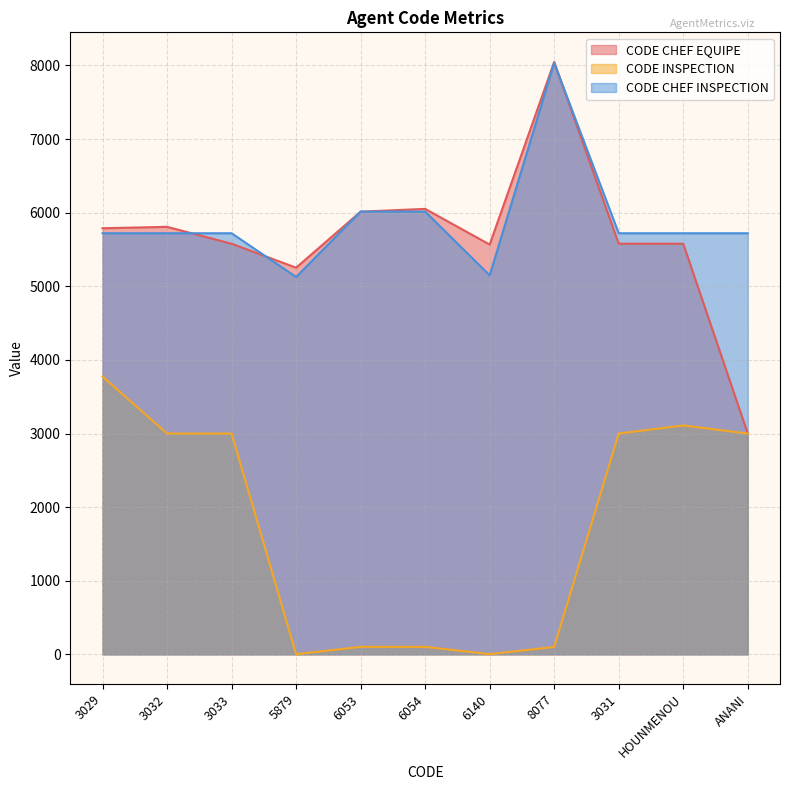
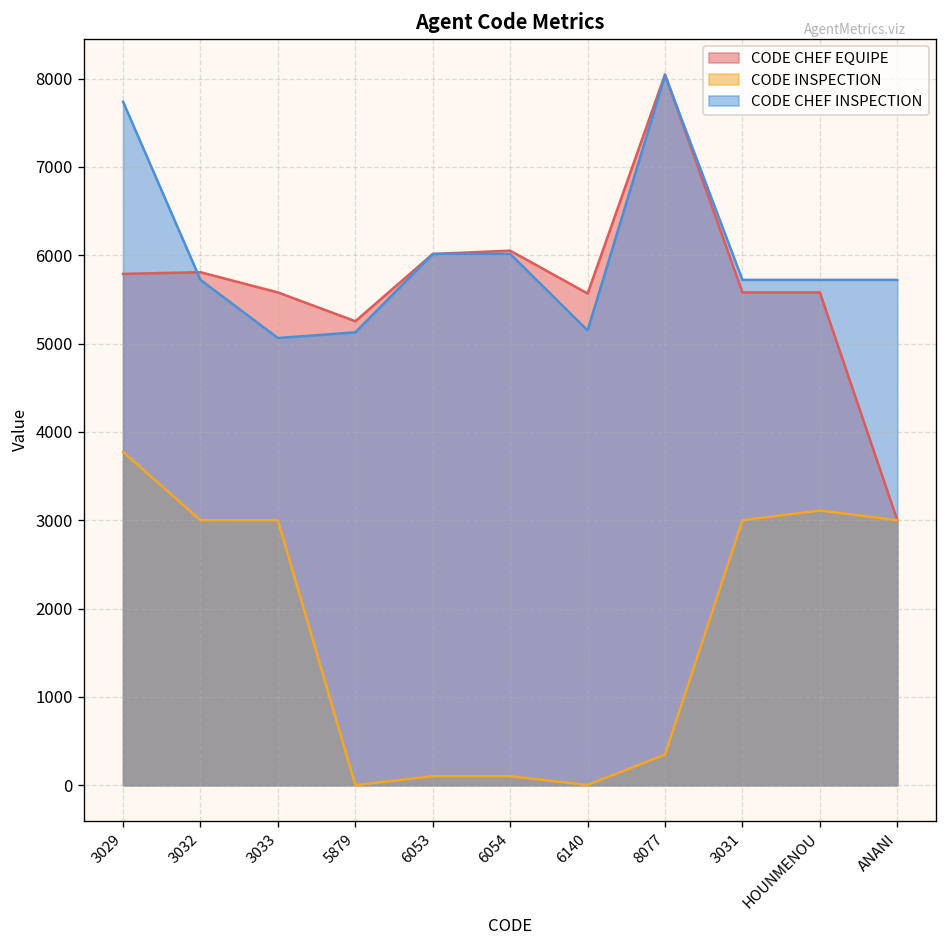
  {
    "CODE CHEF EQUIPE": {
      "3029": 5800,
      "3032": 5800,
      "3033": 5600,
      "5879": 5300,
      "6054": 6100,
      "6140": 5600,
      "3031": 5600,
      "HOUNMENOU": 5600
    },
    "CODE INSPECTION": {
      "3029": 3800,
      "3032": 3000,
      "3033": 3000,
      "5879": 0,
      "6053": 100,
      "6054": 100,
      "6140": 0,
-     "8077": 100,
+     "8077": 300,
      "3031": 3000,
      "HOUNMENOU": 3100
    },
    "CODE CHEF INSPECTION": {
-     "3029": 5700,
+     "3029": 7700,
      "3032": 5700,
-     "3033": 5700,
+     "3033": 5100,
      "5879": 5100,
      "6054": 6000,
      "6140": 5100,
      "3031": 5700,
      "HOUNMENOU": 5700,
      "ANANI": 5700
    }
  }
